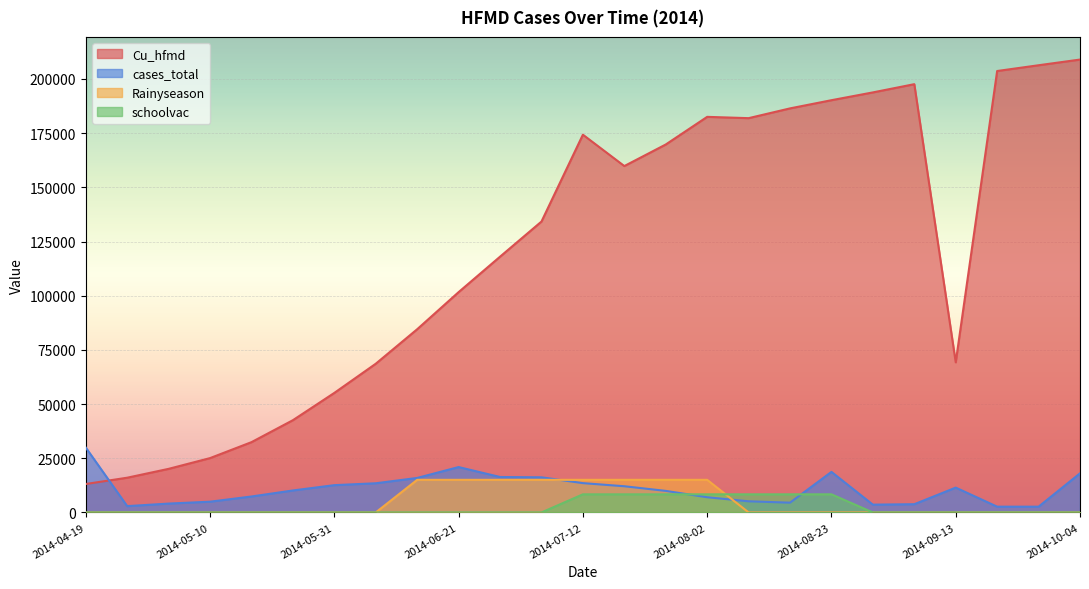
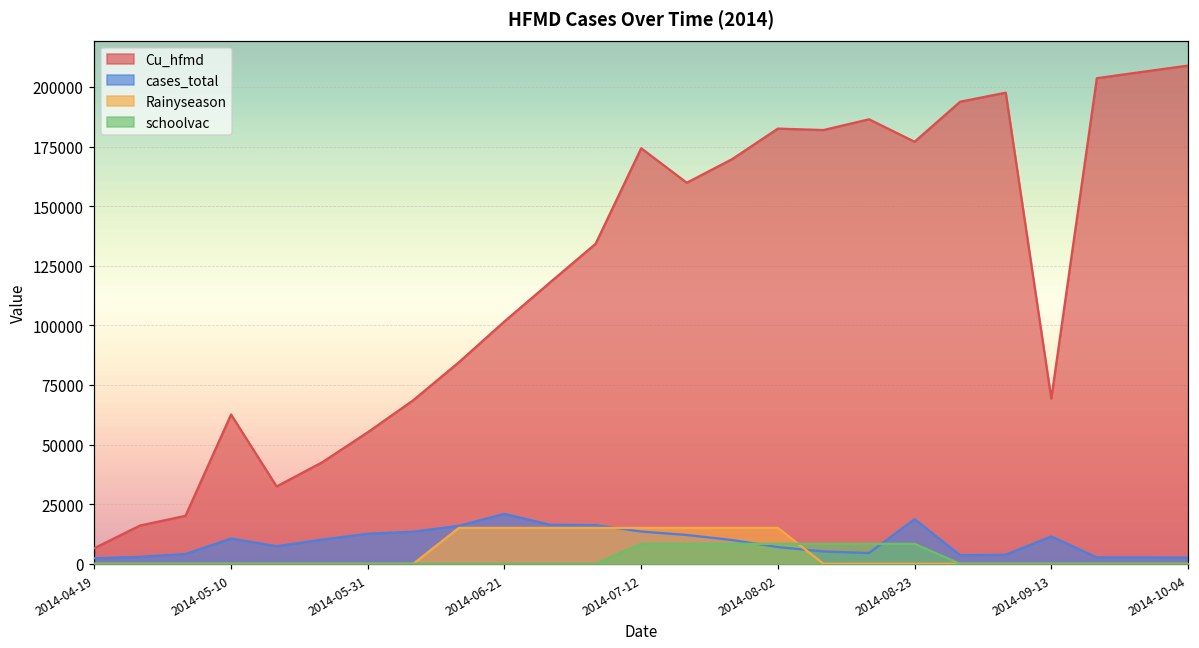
  {
    "Cu_hfmd": {
-     "2014-04-19": 13000,
-     "2014-05-10": 25000,
+     "2014-04-19": 7000,
+     "2014-05-10": 63000,
      "2014-05-31": 55000,
      "2014-06-21": 102000,
      "2014-07-12": 174000,
      "2014-08-02": 183000,
-     "2014-08-23": 190000,
+     "2014-08-23": 177000,
      "2014-09-13": 69000,
      "2014-10-04": 209000
    },
    "cases_total": {
-     "2014-04-19": 30000,
-     "2014-05-10": 5000,
+     "2014-04-19": 2000,
+     "2014-05-10": 11000,
      "2014-05-31": 13000,
      "2014-06-21": 21000,
      "2014-07-12": 14000,
      "2014-08-02": 7000,
      "2014-08-23": 19000,
      "2014-09-13": 11000,
-     "2014-10-04": 18000
+     "2014-10-04": 3000
    },
    "Rainyseason": {
      "2014-06-21": 15000,
      "2014-07-12": 15000,
      "2014-08-02": 15000,
      "2014-08-23": 0
    },
    "schoolvac": {
      "2014-06-21": 0,
      "2014-07-12": 8000,
      "2014-08-02": 8000,
      "2014-08-23": 8000
    }
  }
